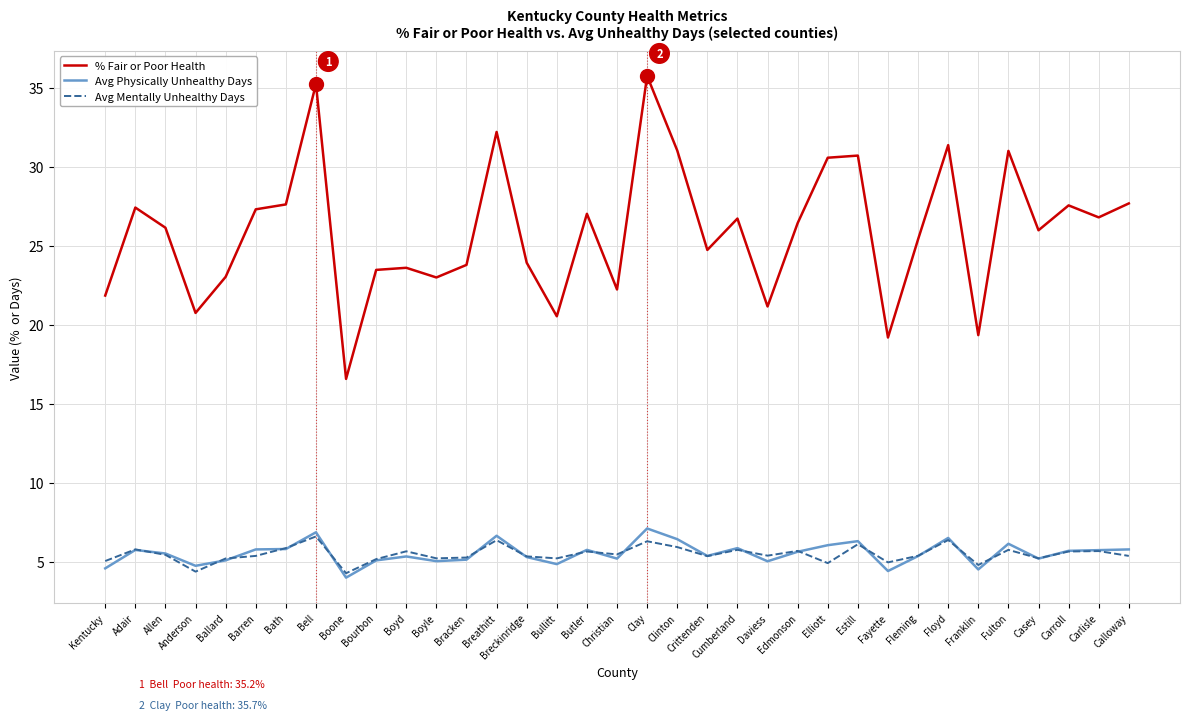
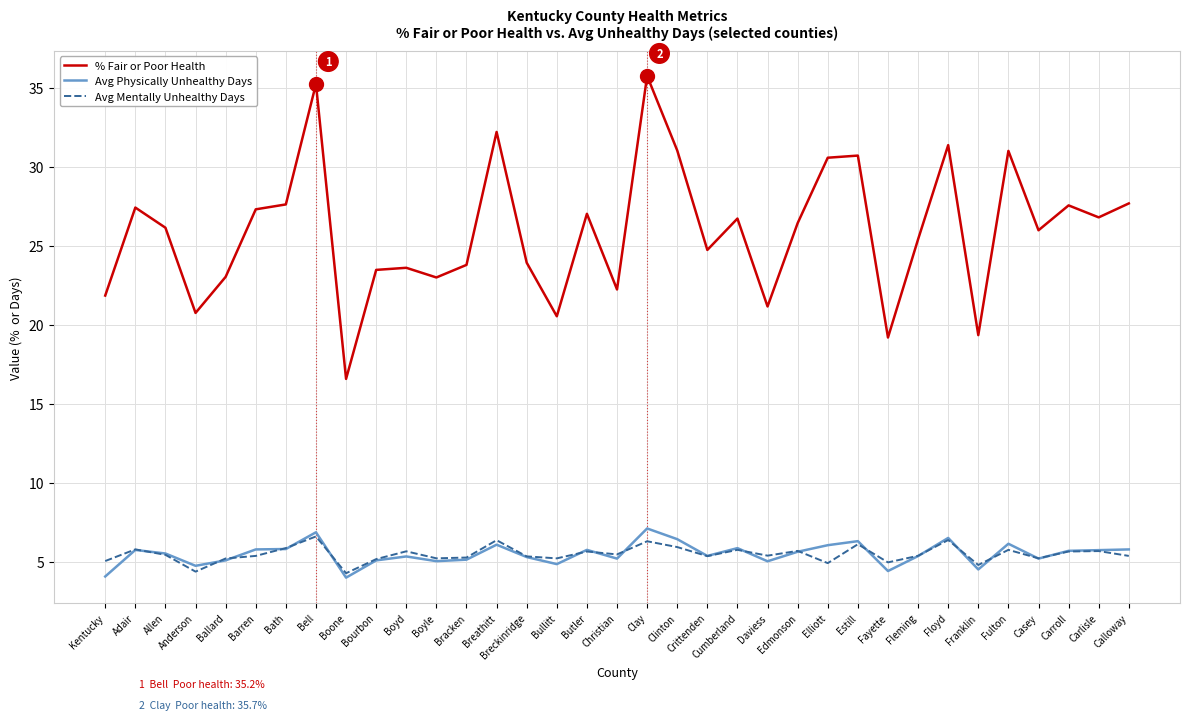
  {
    "Avg Physically Unhealthy Days": {
-     "Kentucky": 4.6,
+     "Kentucky": 4.1,
      "Anderson": 4.7,
      "Barren": 5.8,
      "Bell": 6.9,
      "Boone": 4.0,
      "Boyd": 5.3,
      "Boyle": 5.0,
-     "Breathitt": 6.6,
+     "Breathitt": 6.1,
      "Bullitt": 4.9,
      "Christian": 5.2,
      "Clay": 7.1,
      "Clinton": 6.4,
      "Daviess": 5.0,
      "Elliott": 6.0,
      "Estill": 6.3,
      "Fayette": 4.4,
      "Franklin": 4.5,
      "Fulton": 6.1,
      "Calloway": 5.8
    },
    "Avg Mentally Unhealthy Days": {
      "Kentucky": 5.0,
      "Anderson": 4.4,
      "Barren": 5.4,
      "Bell": 6.6,
      "Boone": 4.3,
      "Boyd": 5.7,
      "Boyle": 5.2,
      "Breathitt": 6.4,
      "Bullitt": 5.2,
      "Christian": 5.5,
      "Clay": 6.3,
      "Clinton": 5.9,
      "Daviess": 5.4,
      "Elliott": 4.9,
      "Estill": 6.1,
      "Fayette": 5.0,
      "Franklin": 4.8,
      "Fulton": 5.8,
      "Calloway": 5.4
    }
  }
